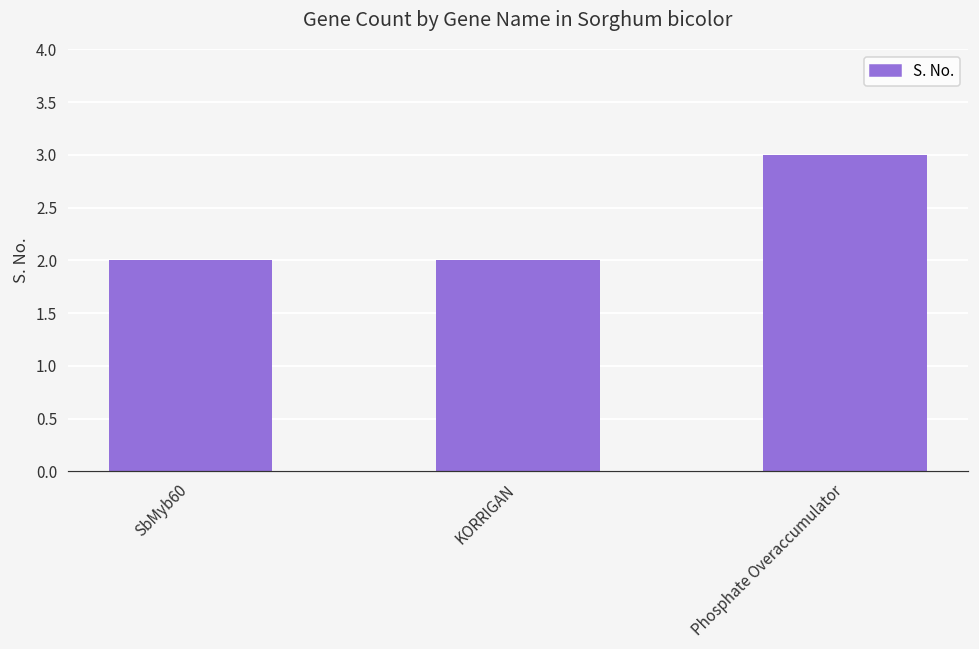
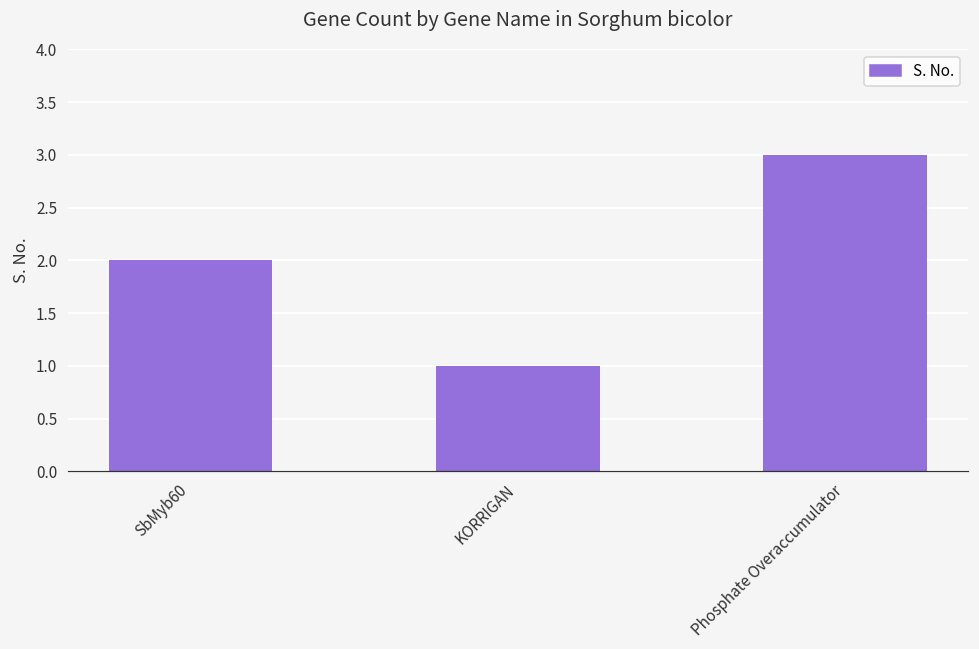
  {
    "SbMyb60": 2,
-   "KORRIGAN": 2,
+   "KORRIGAN": 1,
    "Phosphate Overaccumulator": 3
  }
